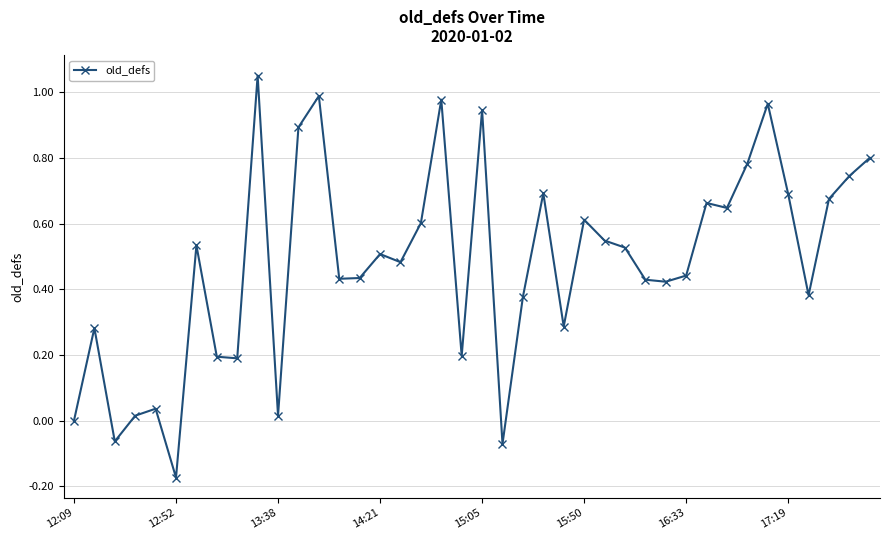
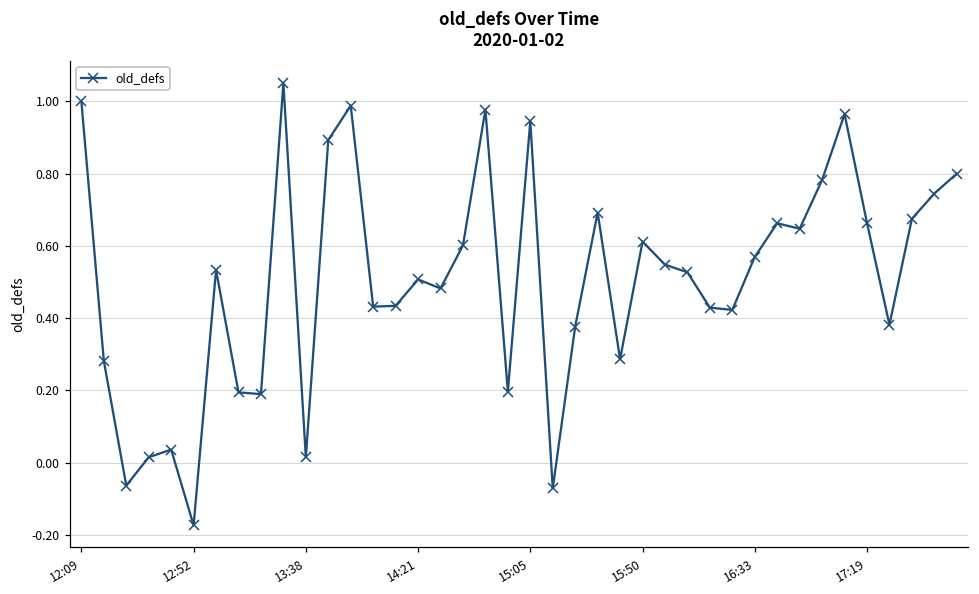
  {
-   "12:09": 0,
+   "12:09": 1,
    "12:52": -0.17,
    "13:38": 0.02,
    "14:21": 0.51,
    "15:05": 0.95,
    "15:50": 0.61,
-   "16:33": 0.44,
-   "17:19": 0.69
+   "16:33": 0.57,
+   "17:19": 0.66
  }
